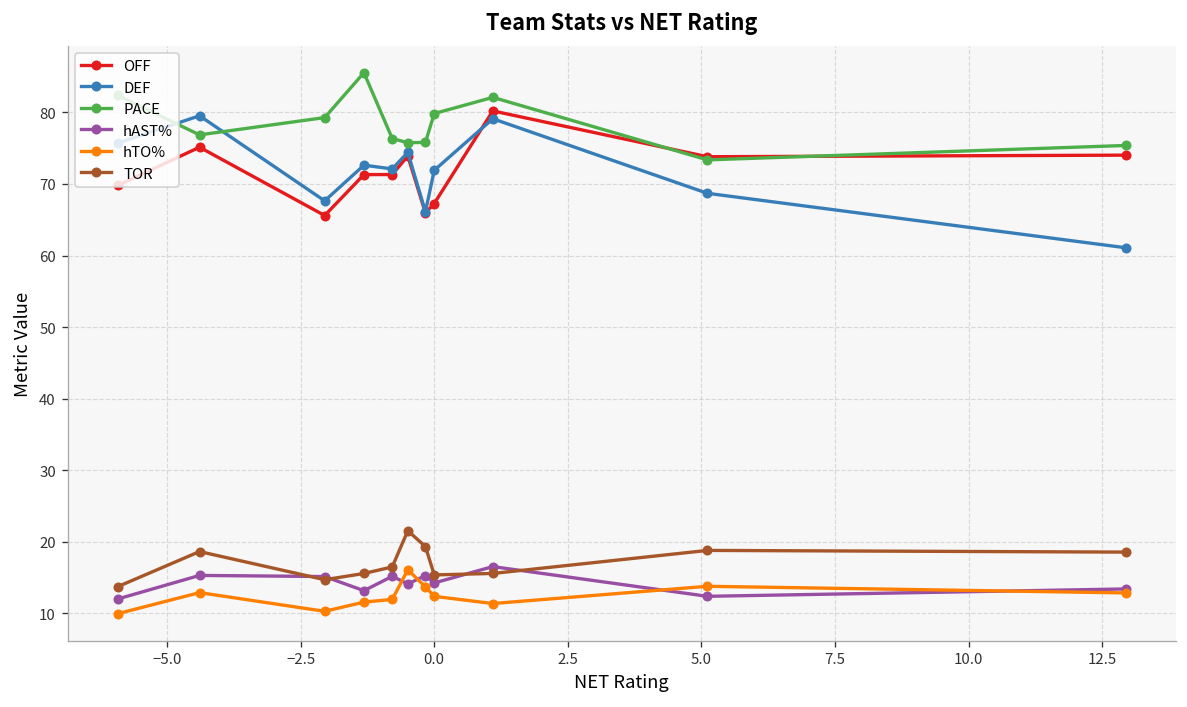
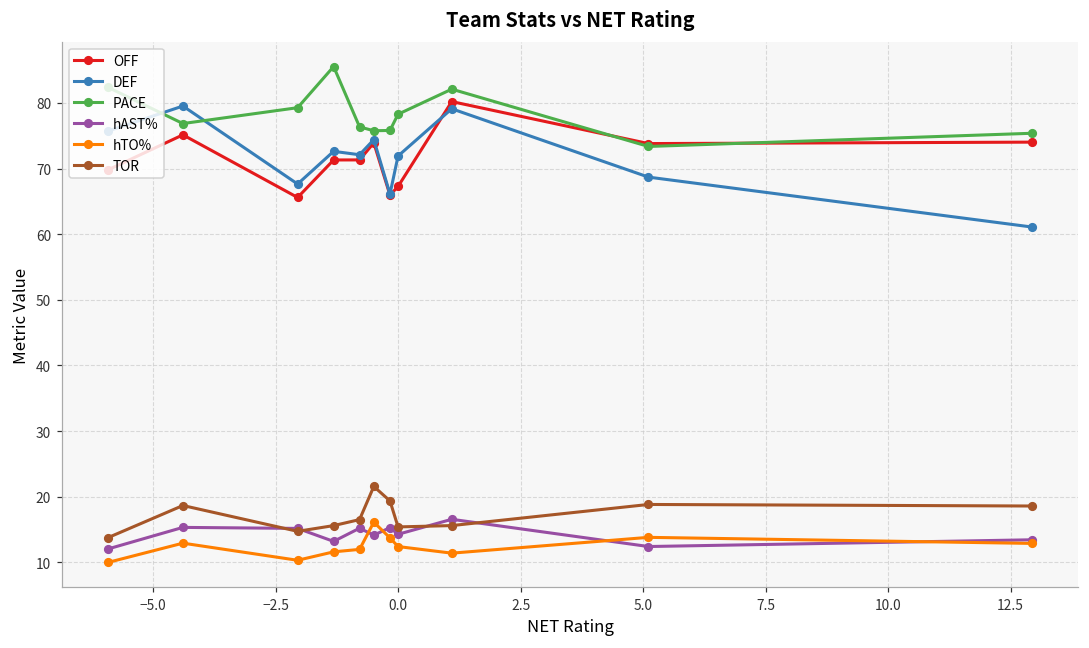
  {
    "OFF": {
      "0.0": 67
    },
    "DEF": {
      "0.0": 72
    },
    "PACE": {
-     "0.0": 80
+     "0.0": 78
    },
    "hAST%": {
      "0.0": 14
    },
    "hTO%": {
      "0.0": 12
    },
    "TOR": {
      "0.0": 15
    }
  }
